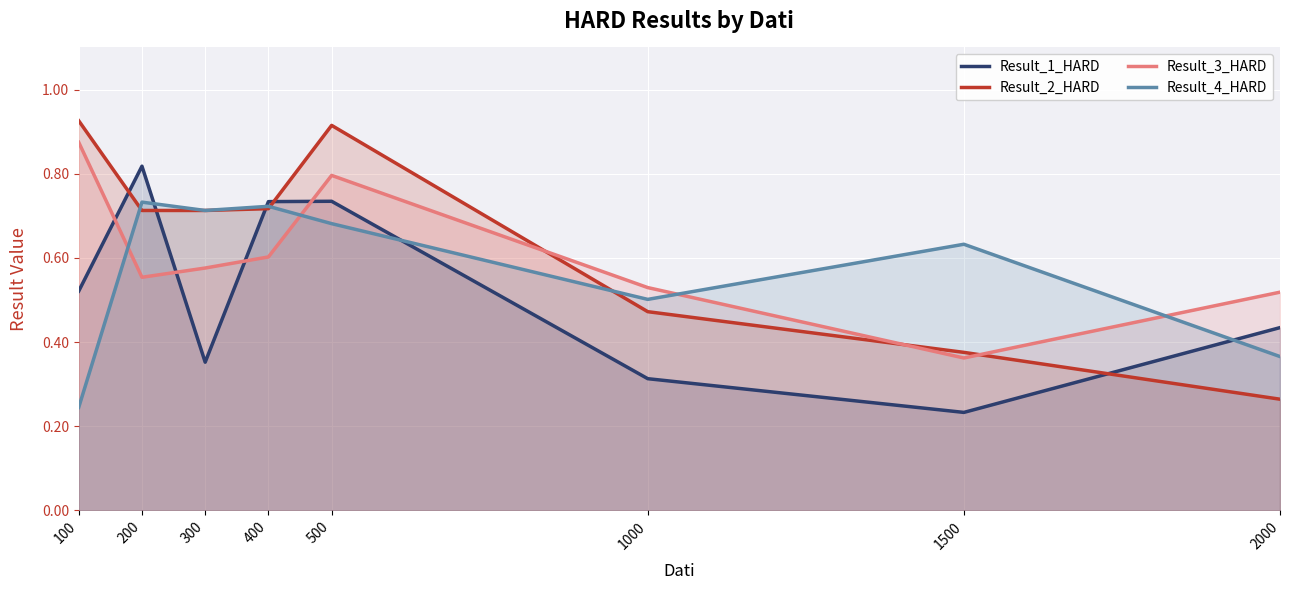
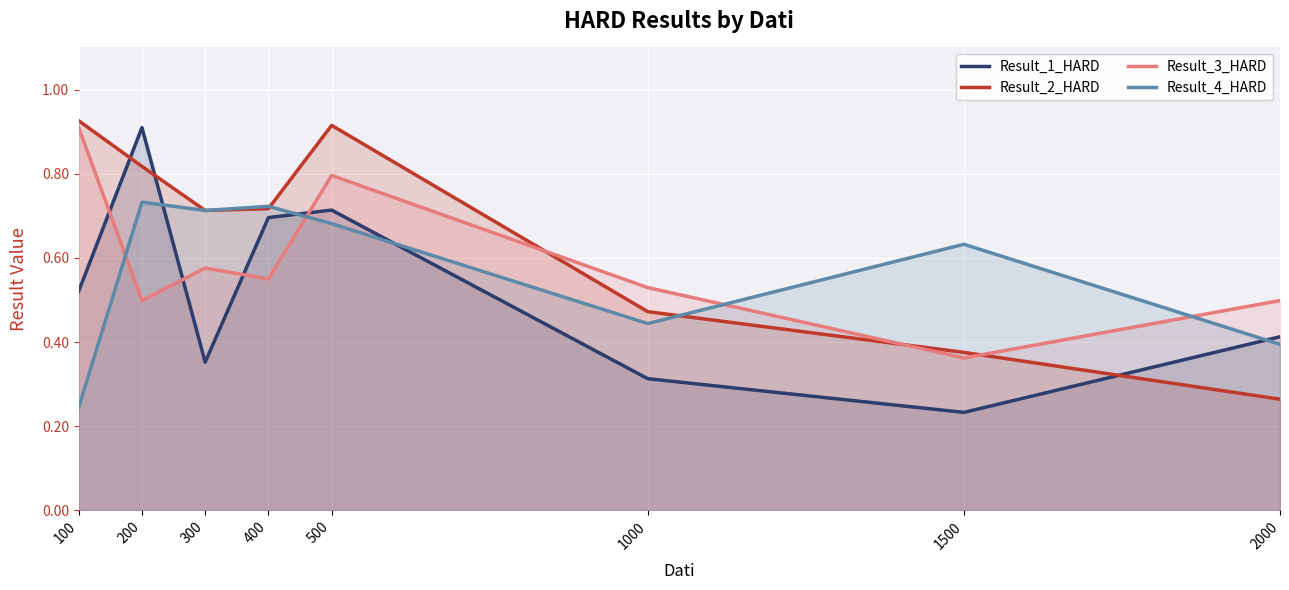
  {
    "Result_1_HARD": {
      "100": 0.52,
-     "200": 0.82,
+     "200": 0.91,
      "300": 0.35,
-     "400": 0.73,
-     "500": 0.73,
+     "400": 0.70,
+     "500": 0.71,
      "1000": 0.31,
      "1500": 0.23,
-     "2000": 0.43
+     "2000": 0.41
    },
    "Result_2_HARD": {
      "100": 0.93,
-     "200": 0.71,
+     "200": 0.82,
      "500": 0.91,
      "1000": 0.47,
      "1500": 0.38,
      "2000": 0.26
    },
    "Result_3_HARD": {
-     "100": 0.87,
-     "200": 0.55,
+     "100": 0.91,
+     "200": 0.50,
      "300": 0.58,
-     "400": 0.60,
+     "400": 0.55,
      "500": 0.80,
      "1000": 0.53,
      "1500": 0.36,
-     "2000": 0.52
+     "2000": 0.50
    },
    "Result_4_HARD": {
      "100": 0.24,
      "200": 0.73,
      "500": 0.68,
-     "1000": 0.50,
+     "1000": 0.44,
      "1500": 0.63,
-     "2000": 0.37
+     "2000": 0.39
    }
  }
